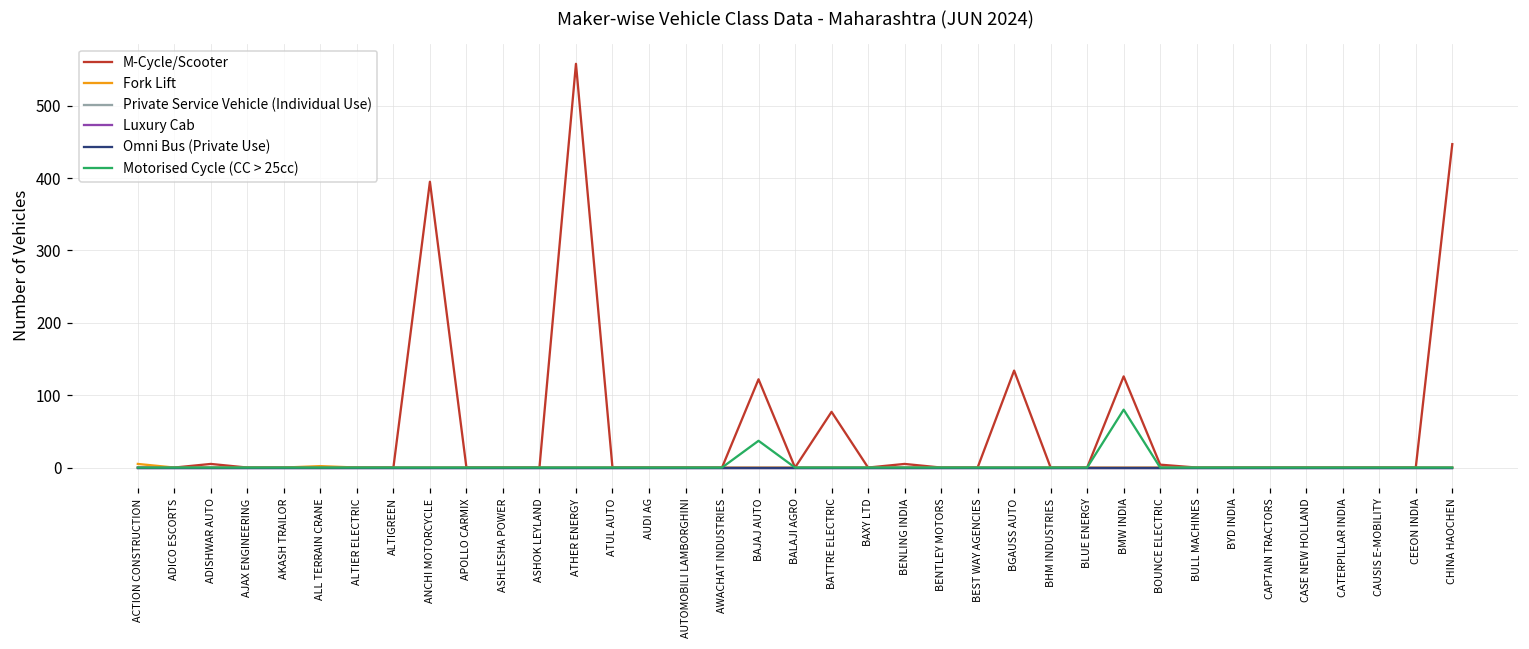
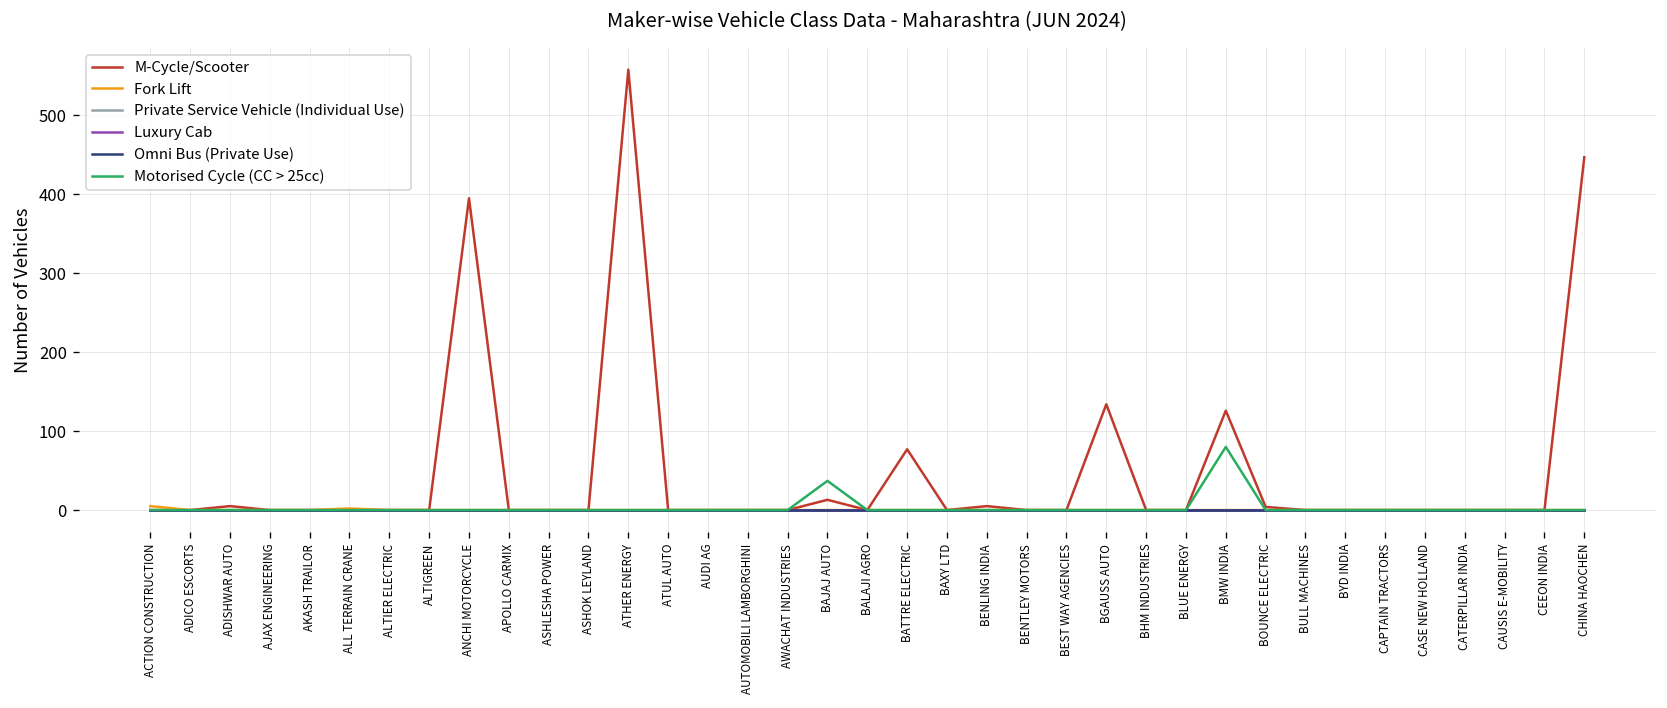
  {
    "M-Cycle/Scooter": {
      "ADISHWAR AUTO": 10,
      "ANCHI MOTORCYCLE": 400,
      "ATHER ENERGY": 560,
-     "BAJAJ AUTO": 120,
+     "BAJAJ AUTO": 10,
      "BATTRE ELECTRIC": 80,
      "BENLING INDIA": 10,
      "BGAUSS AUTO": 130,
      "BMW INDIA": 130,
      "BOUNCE ELECTRIC": 0,
      "CHINA HAOCHEN": 450
    },
    "Fork Lift": {
      "ACTION CONSTRUCTION": 10
    },
    "Motorised Cycle (CC > 25cc)": {
      "BAJAJ AUTO": 40,
      "BMW INDIA": 80
    }
  }
